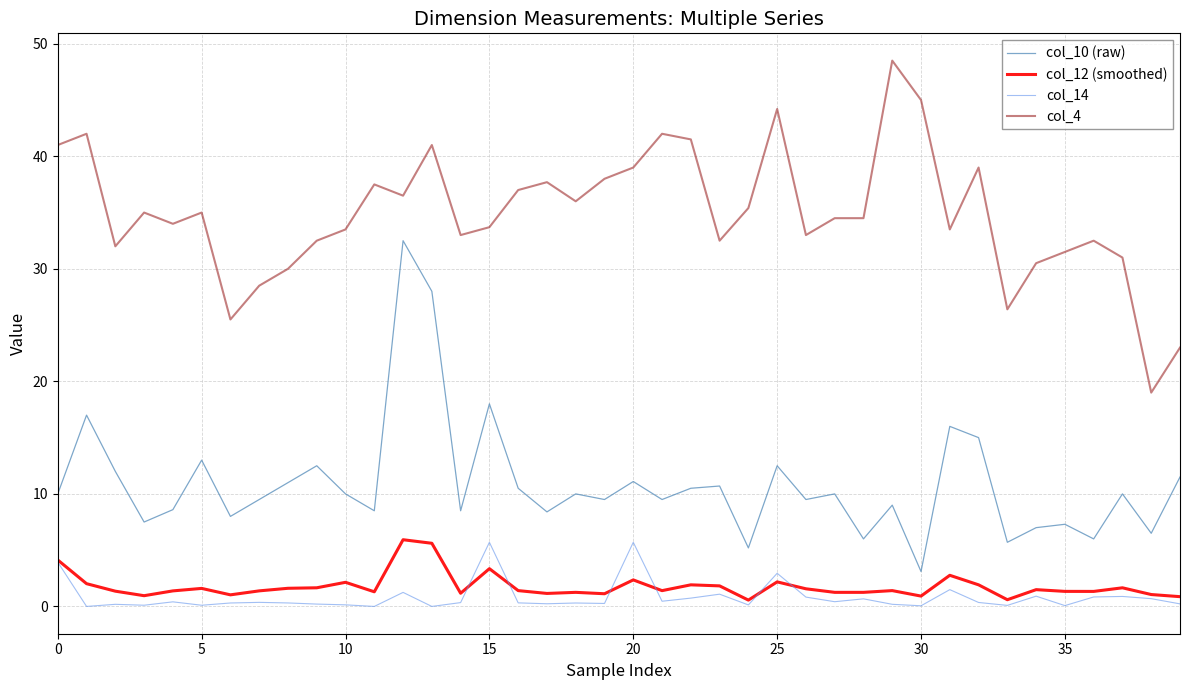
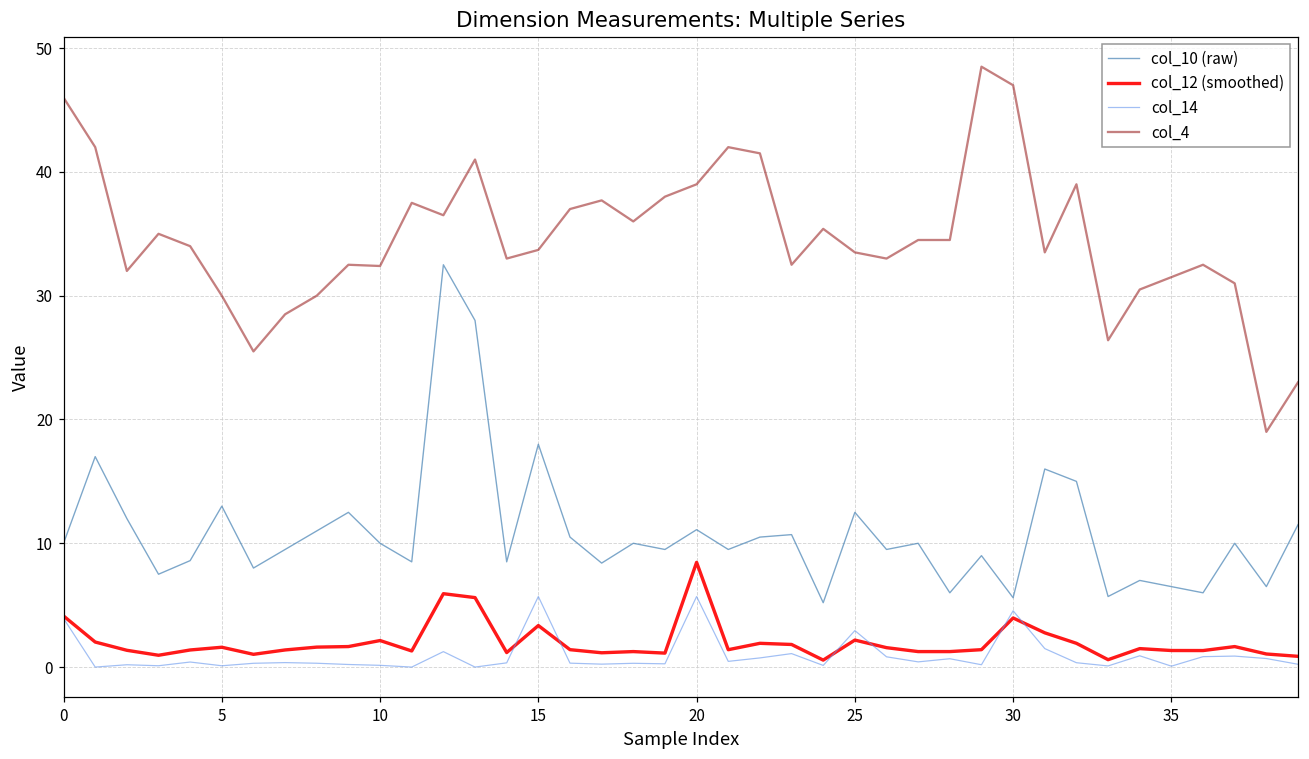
  {
    "col_10 (raw)": {
      "0": 10.0,
      "5": 13.0,
      "10": 10.0,
      "15": 18.0,
      "20": 11.1,
      "25": 12.5,
-     "30": 3.1,
-     "35": 7.3
+     "30": 5.6,
+     "35": 6.5
    },
    "col_12 (smoothed)": {
      "5": 1.6,
      "10": 2.1,
      "15": 3.4,
-     "20": 2.4,
+     "20": 8.5,
      "25": 2.2,
-     "30": 0.9,
+     "30": 4.0,
      "35": 1.3
    },
    "col_14": {
      "5": 0.1,
      "10": 0.1,
      "15": 5.7,
      "20": 5.7,
      "25": 2.9,
-     "30": 0.1,
+     "30": 4.5,
      "35": 0.1
    },
    "col_4": {
-     "0": 41,
-     "5": 35,
-     "10": 33.5,
+     "0": 46,
+     "5": 30,
+     "10": 32.4,
      "15": 33.7,
      "20": 39.0,
-     "25": 44.2,
-     "30": 45,
+     "25": 33.5,
+     "30": 47,
      "35": 31.5
    }
  }
